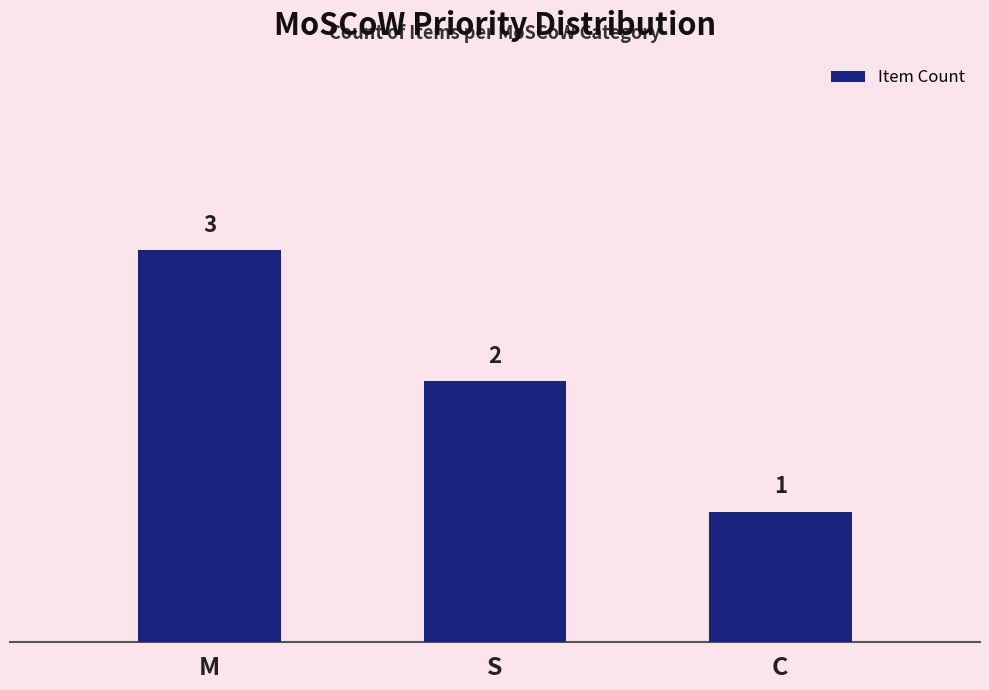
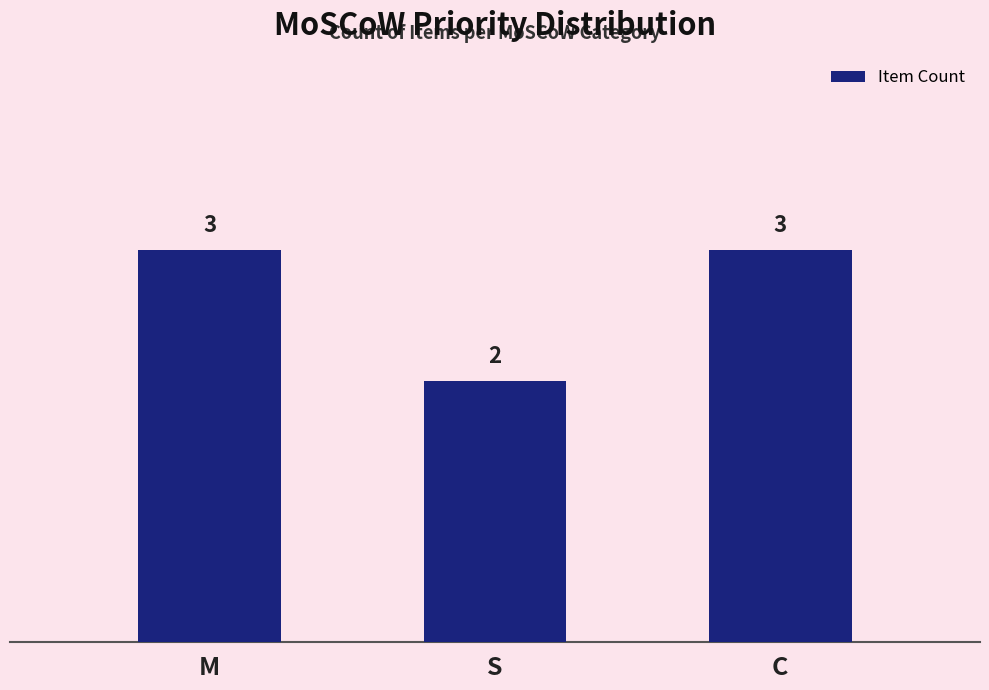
  {
    "M": 3,
    "S": 2,
-   "C": 1
+   "C": 3
  }
